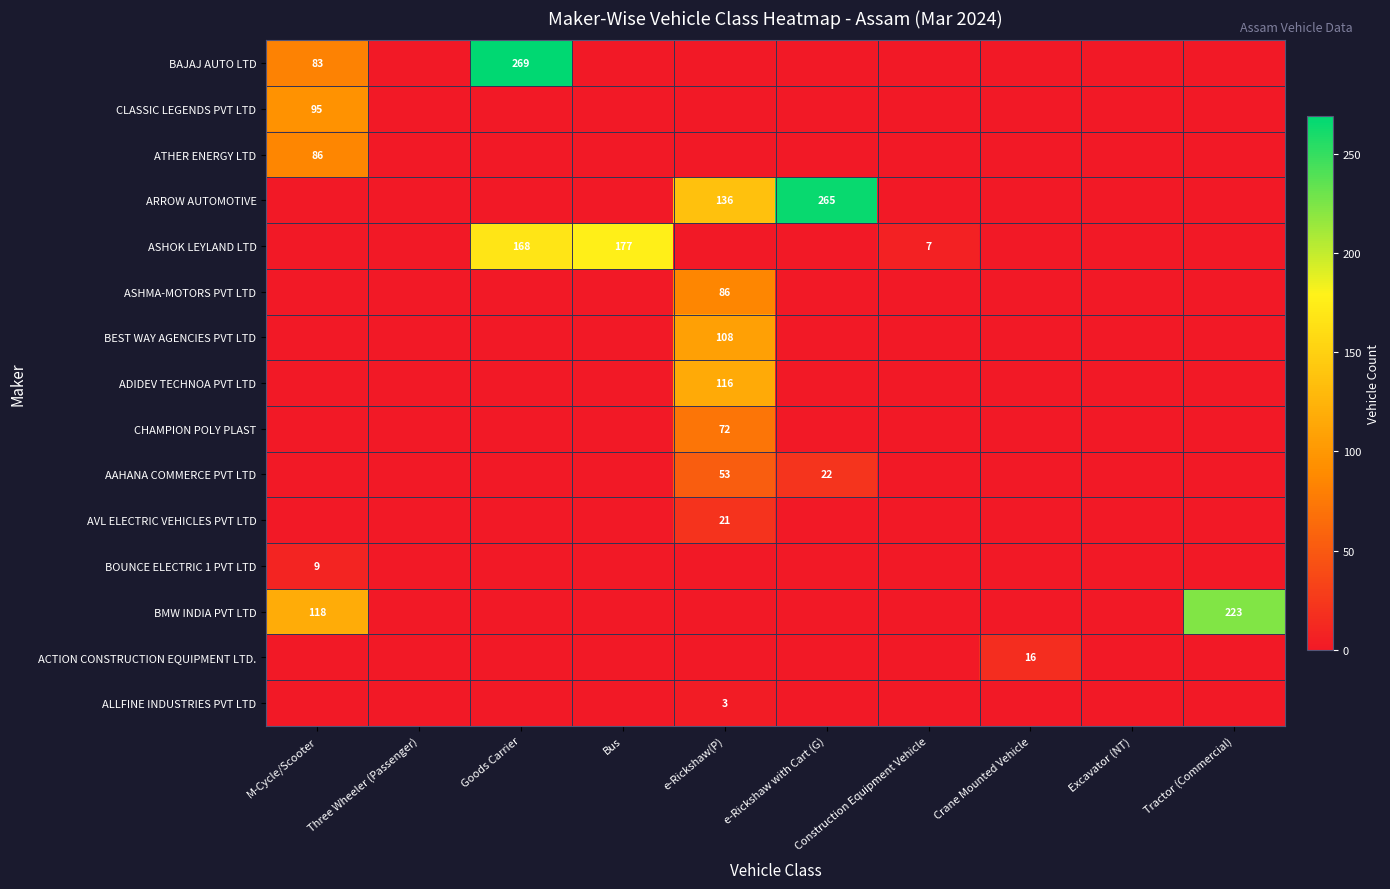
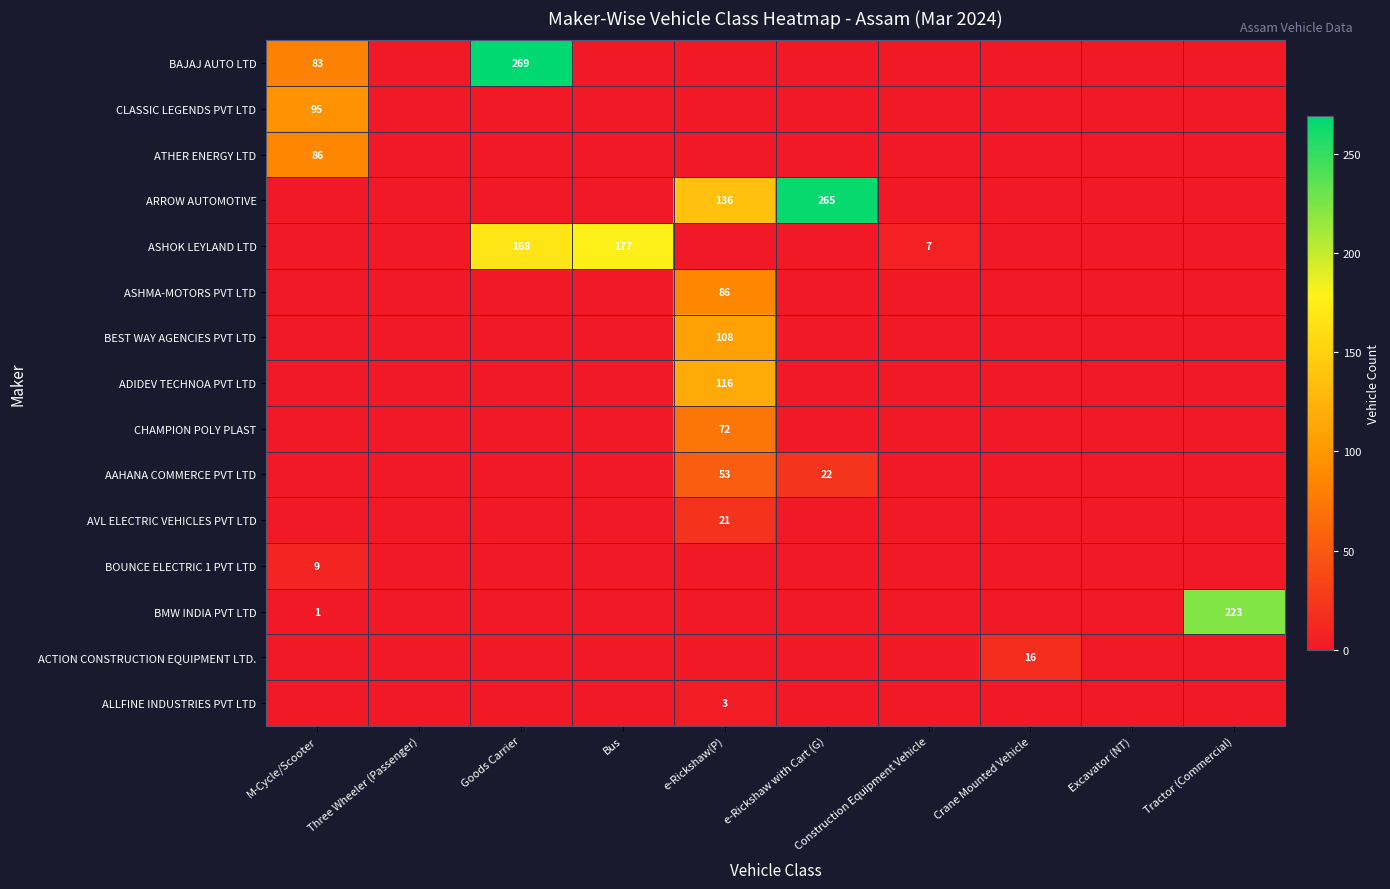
  {
    "BAJAJ AUTO LTD": {
      "M-Cycle/Scooter": 83,
      "Goods Carrier": 269
    },
    "CLASSIC LEGENDS PVT LTD": {
      "M-Cycle/Scooter": 95
    },
    "ATHER ENERGY LTD": {
      "M-Cycle/Scooter": 86
    },
    "ARROW AUTOMOTIVE": {
      "e-Rickshaw(P)": 136,
      "e-Rickshaw with Cart (G)": 265
    },
    "ASHOK LEYLAND LTD": {
      "Goods Carrier": 168,
      "Bus": 177,
      "Construction Equipment Vehicle": 7
    },
    "ASHMA-MOTORS PVT LTD": {
      "e-Rickshaw(P)": 86
    },
    "BEST WAY AGENCIES PVT LTD": {
      "e-Rickshaw(P)": 108
    },
    "ADIDEV TECHNOA PVT LTD": {
      "e-Rickshaw(P)": 116
    },
    "CHAMPION POLY PLAST": {
      "e-Rickshaw(P)": 72
    },
    "AAHANA COMMERCE PVT LTD": {
      "e-Rickshaw(P)": 53,
      "e-Rickshaw with Cart (G)": 22
    },
    "AVL ELECTRIC VEHICLES PVT LTD": {
      "e-Rickshaw(P)": 21
    },
    "BOUNCE ELECTRIC 1 PVT LTD": {
      "M-Cycle/Scooter": 9
    },
    "BMW INDIA PVT LTD": {
-     "M-Cycle/Scooter": 118,
+     "M-Cycle/Scooter": 1,
      "Tractor (Commercial)": 223
    },
    "ACTION CONSTRUCTION EQUIPMENT LTD.": {
      "Crane Mounted Vehicle": 16
    },
    "ALLFINE INDUSTRIES PVT LTD": {
      "e-Rickshaw(P)": 3
    }
  }
